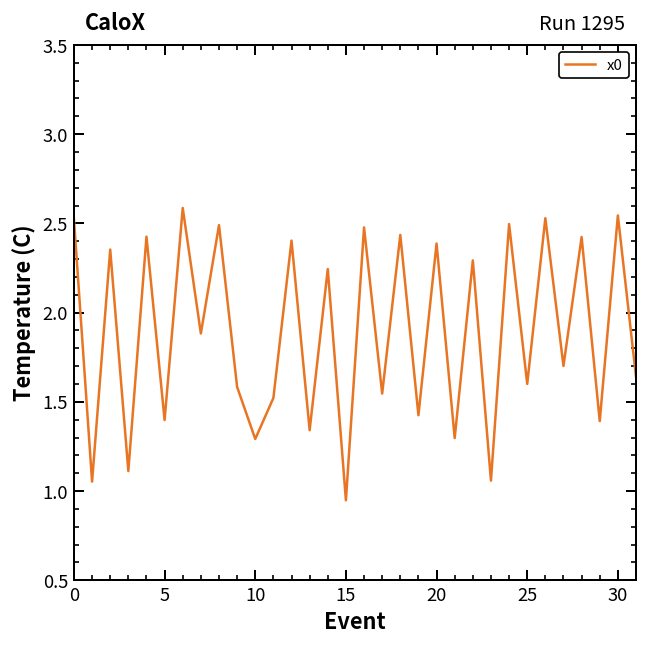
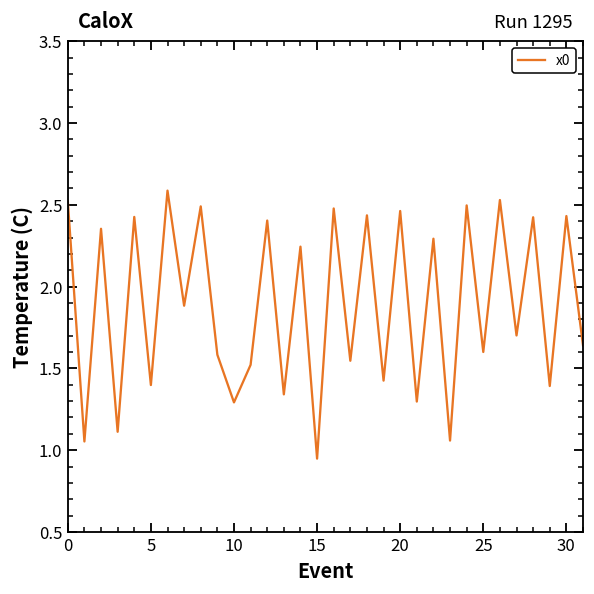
  {
    "0": 2.52,
    "5": 1.40,
    "10": 1.29,
    "15": 0.95,
-   "20": 2.39,
+   "20": 2.46,
    "25": 1.60,
-   "30": 2.54
+   "30": 2.43
  }
